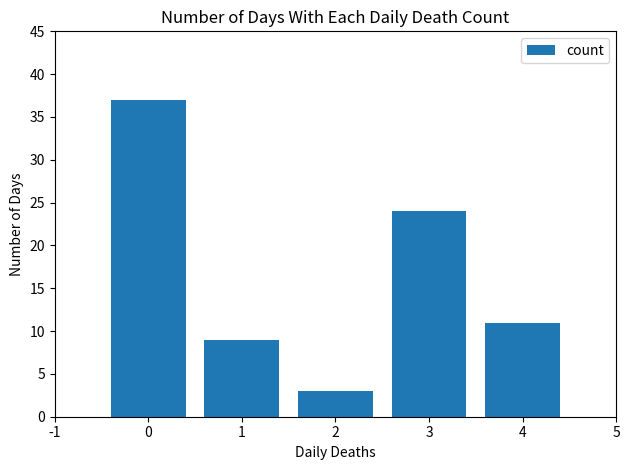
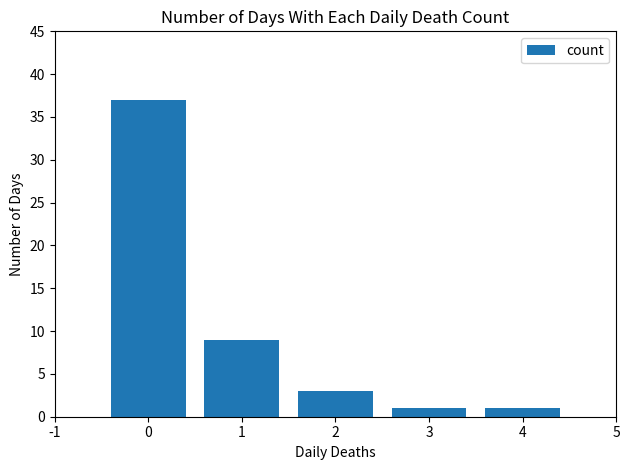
  {
    "0": 37,
    "1": 9,
    "2": 3,
-   "3": 24,
-   "4": 11
+   "3": 1,
+   "4": 1
  }
